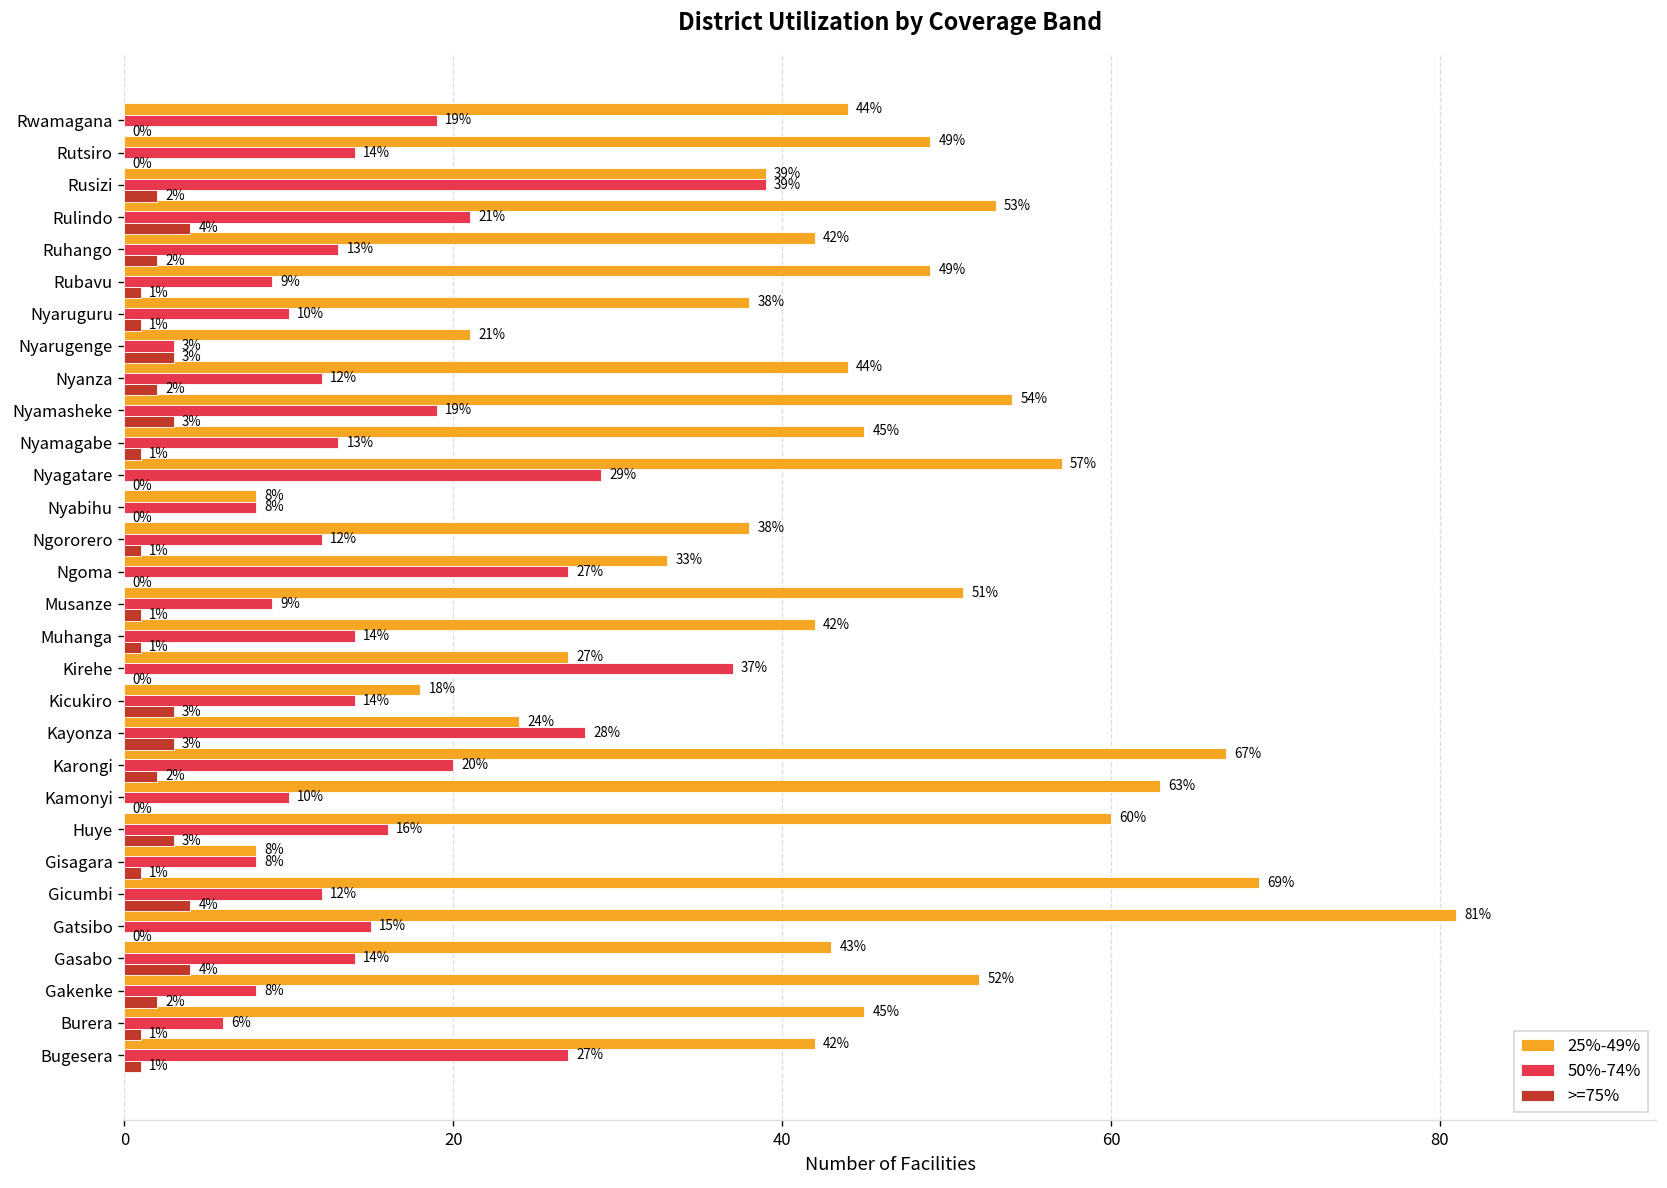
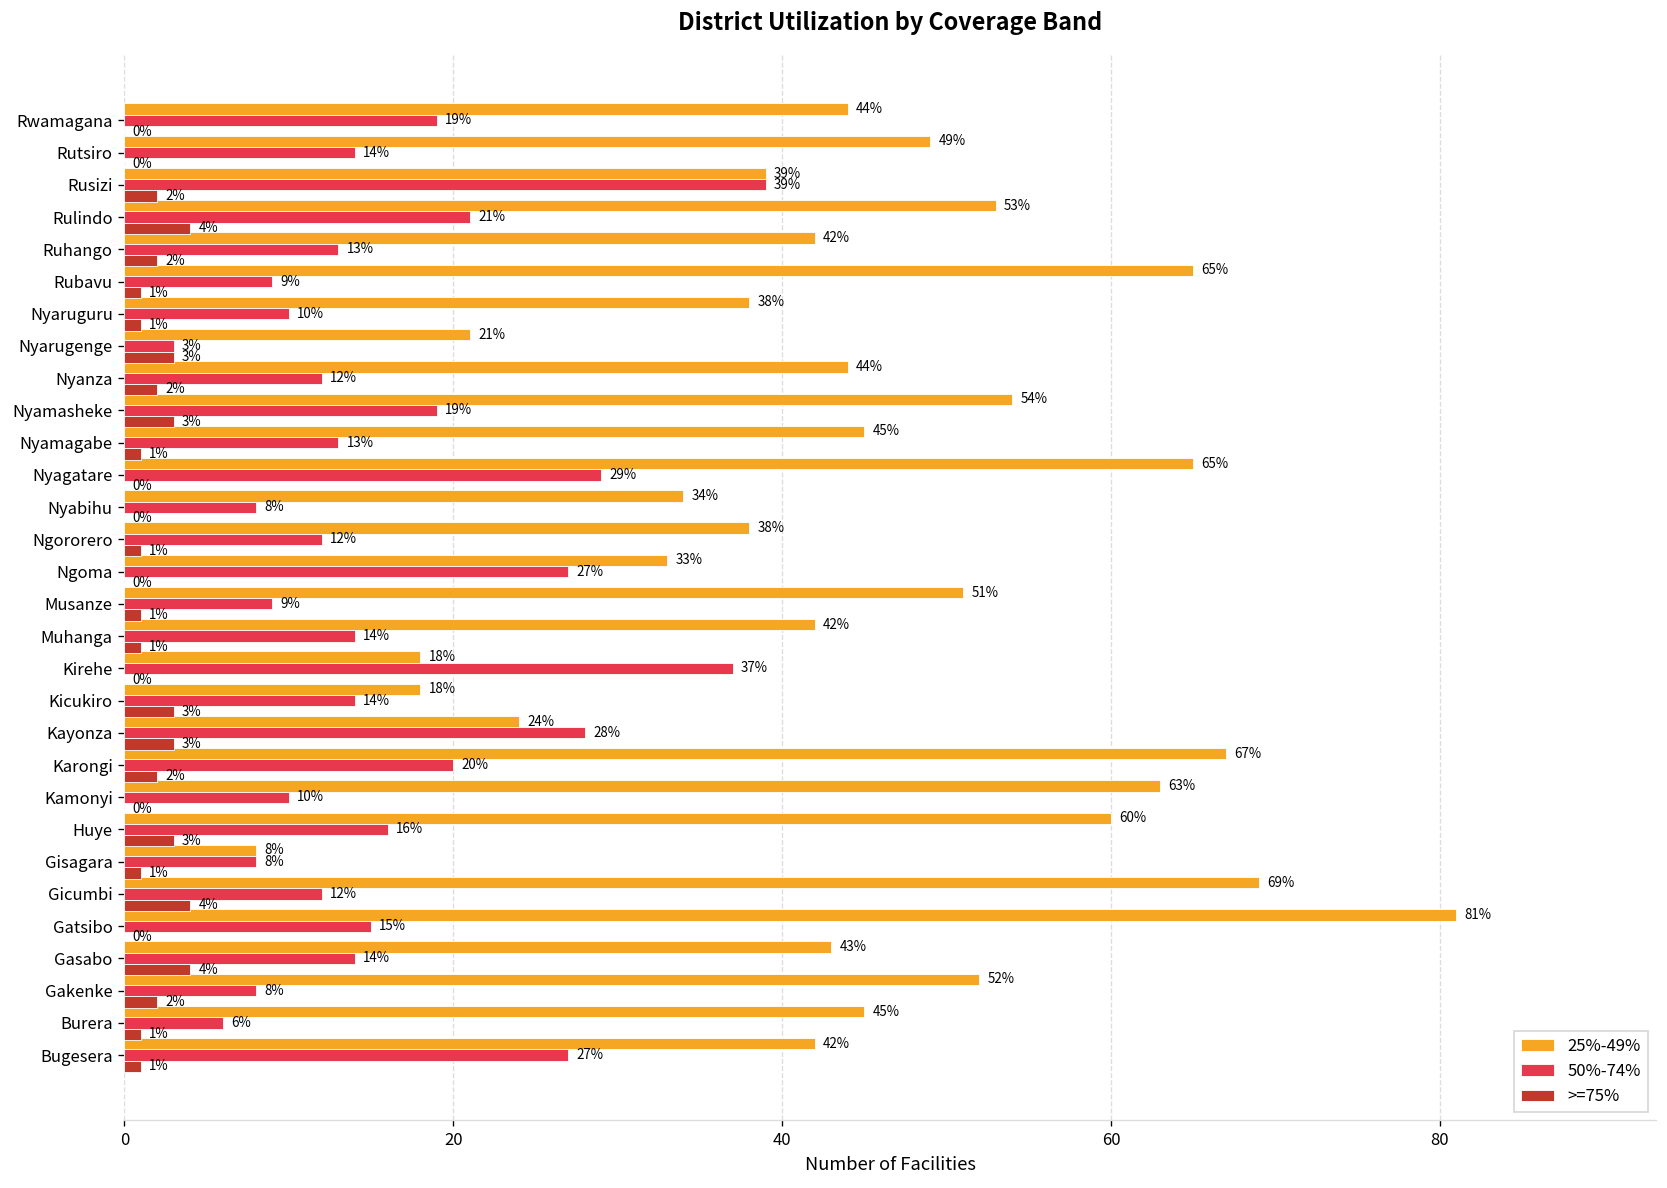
  {
    "25%-49%": {
      "Rwamagana": "44%",
      "Rutsiro": "49%",
      "Rusizi": "39%",
      "Rulindo": "53%",
      "Ruhango": "42%",
-     "Rubavu": "49%",
+     "Rubavu": "65%",
      "Nyaruguru": "38%",
      "Nyarugenge": "21%",
      "Nyanza": "44%",
      "Nyamasheke": "54%",
      "Nyamagabe": "45%",
-     "Nyagatare": "57%",
-     "Nyabihu": "8%",
+     "Nyagatare": "65%",
+     "Nyabihu": "34%",
      "Ngororero": "38%",
      "Ngoma": "33%",
      "Musanze": "51%",
      "Muhanga": "42%",
-     "Kirehe": "27%",
+     "Kirehe": "18%",
      "Kicukiro": "18%",
      "Kayonza": "24%",
      "Karongi": "67%",
      "Kamonyi": "63%",
      "Huye": "60%",
      "Gisagara": "8%",
      "Gicumbi": "69%",
      "Gatsibo": "81%",
      "Gasabo": "43%",
      "Gakenke": "52%",
      "Burera": "45%",
      "Bugesera": "42%"
    }
  }
